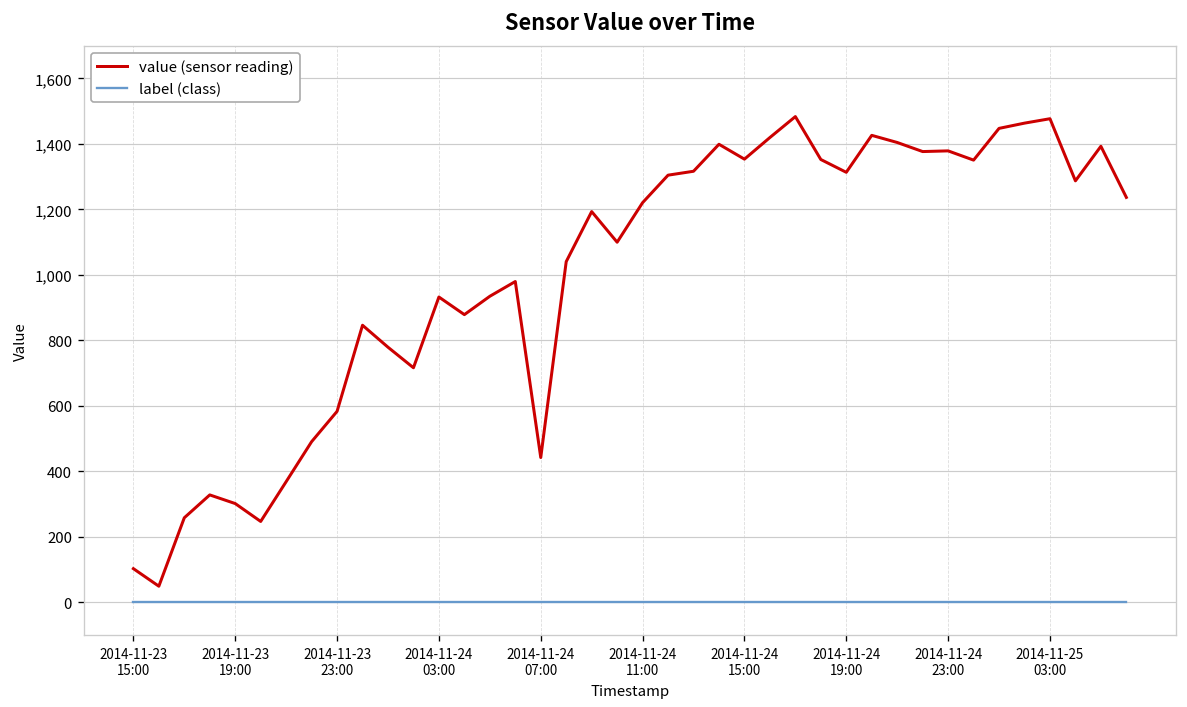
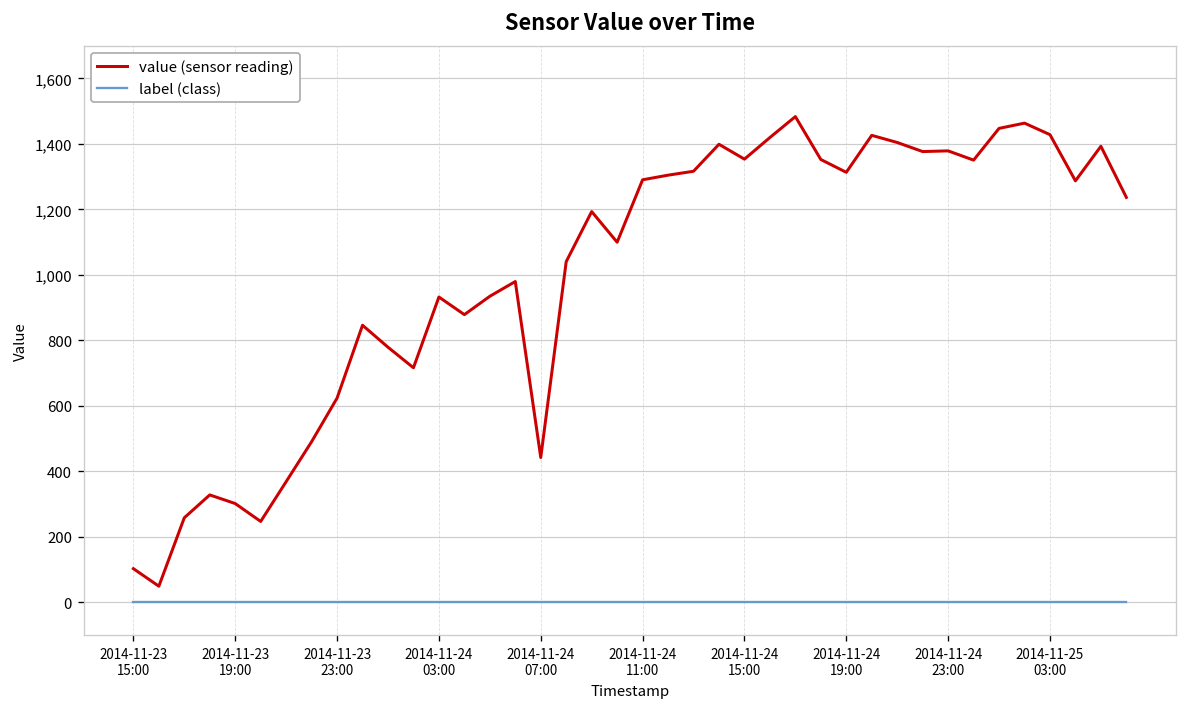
  {
    "value (sensor reading)": {
      "2014-11-23 15:00": "100",
      "2014-11-23 19:00": "300",
-     "2014-11-23 23:00": "580",
+     "2014-11-23 23:00": "620",
      "2014-11-24 03:00": "930",
      "2014-11-24 07:00": "440",
-     "2014-11-24 11:00": "1,220",
+     "2014-11-24 11:00": "1,290",
      "2014-11-24 15:00": "1,350",
      "2014-11-24 19:00": "1,310",
      "2014-11-24 23:00": "1,380",
-     "2014-11-25 03:00": "1,480"
+     "2014-11-25 03:00": "1,430"
    },
    "label (class)": {
      "2014-11-23 15:00": "0",
      "2014-11-23 19:00": "0",
      "2014-11-23 23:00": "0",
      "2014-11-24 03:00": "0",
      "2014-11-24 07:00": "0",
      "2014-11-24 11:00": "0",
      "2014-11-24 15:00": "0",
      "2014-11-24 19:00": "0",
      "2014-11-24 23:00": "0",
      "2014-11-25 03:00": "0"
    }
  }
